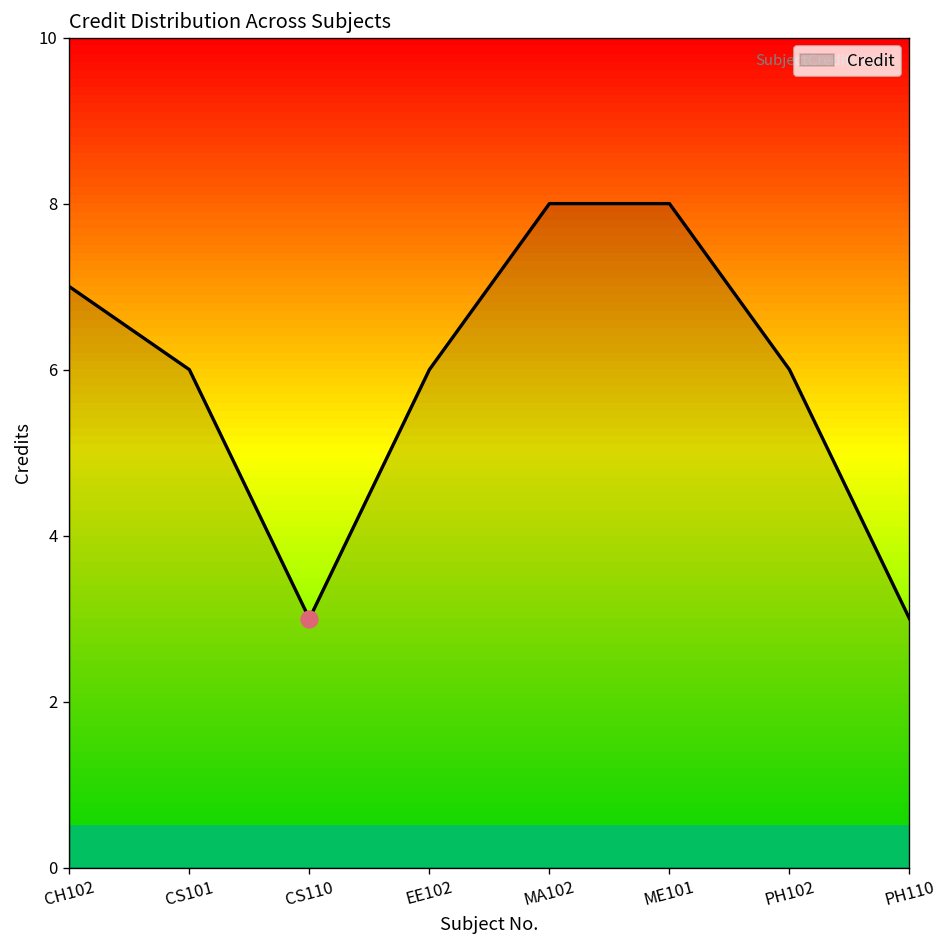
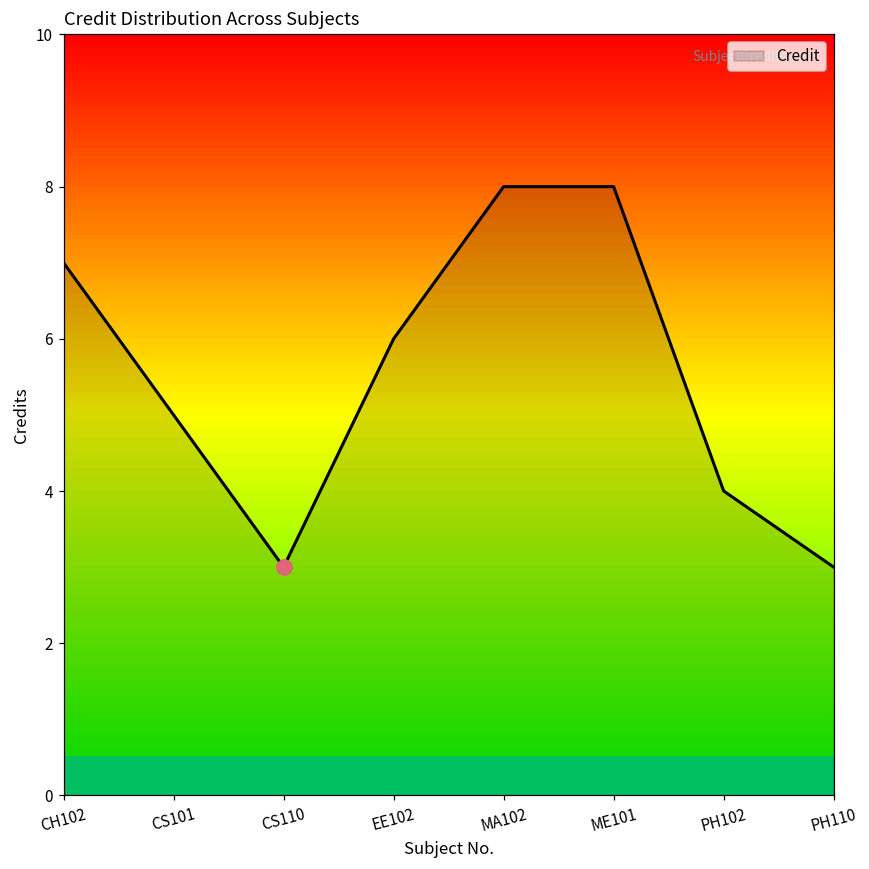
  {
    "Credit": {
      "CH102": 7,
-     "CS101": 6,
+     "CS101": 5,
      "EE102": 6,
      "MA102": 8,
      "ME101": 8,
-     "PH102": 6,
+     "PH102": 4,
      "PH110": 3
    }
  }
